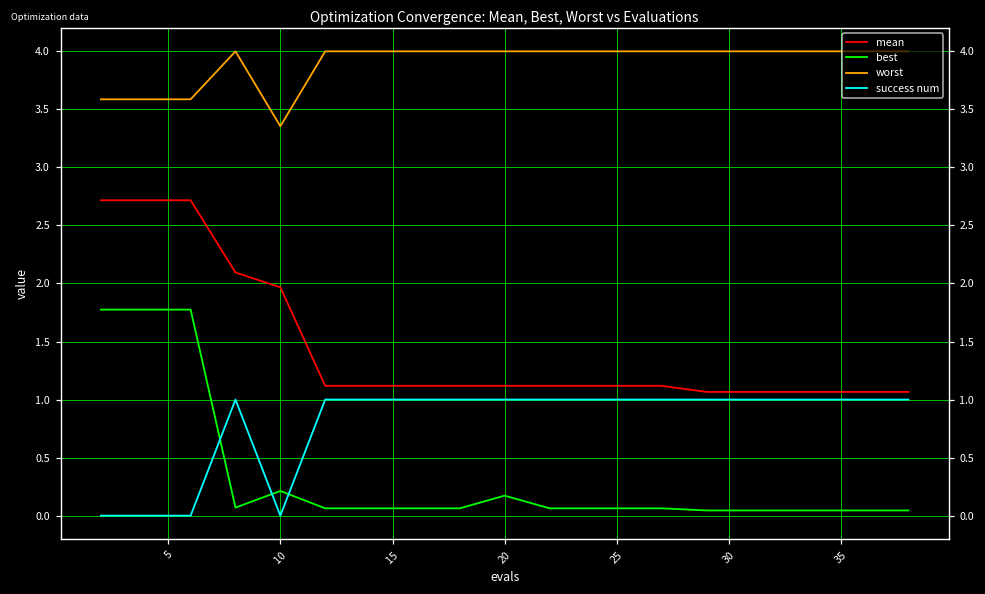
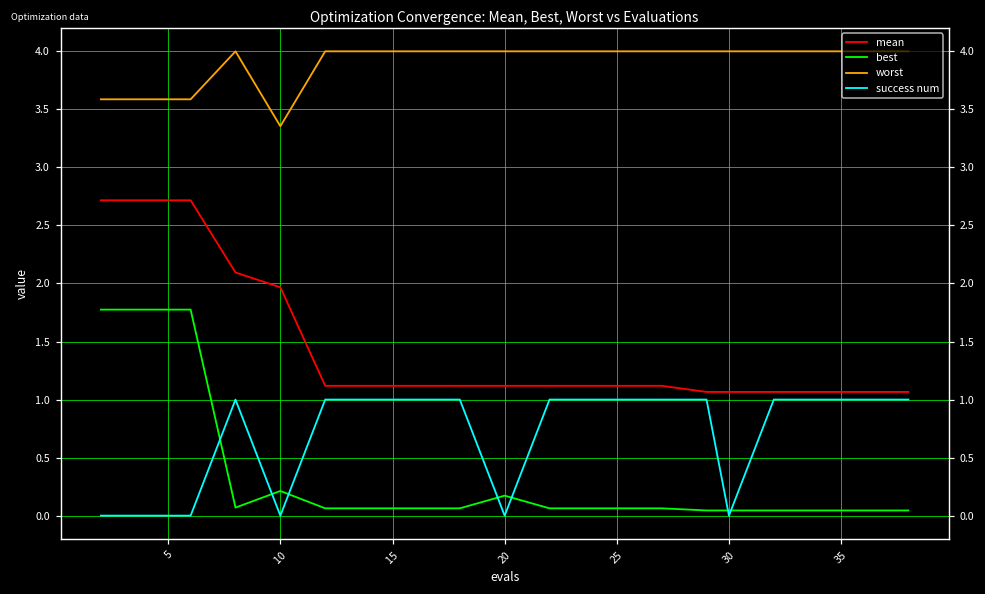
  {
    "mean": {
      "10": 1.97,
      "20": 1.12,
      "30": 1.07
    },
    "best": {
      "10": 0.21,
      "20": 0.17,
      "30": 0.04
    },
    "worst": {
      "10": 3.35,
      "20": 4,
      "30": 4
    },
    "success num": {
      "10": 0,
-     "20": 1,
-     "30": 1
+     "20": 0,
+     "30": 0
    }
  }
